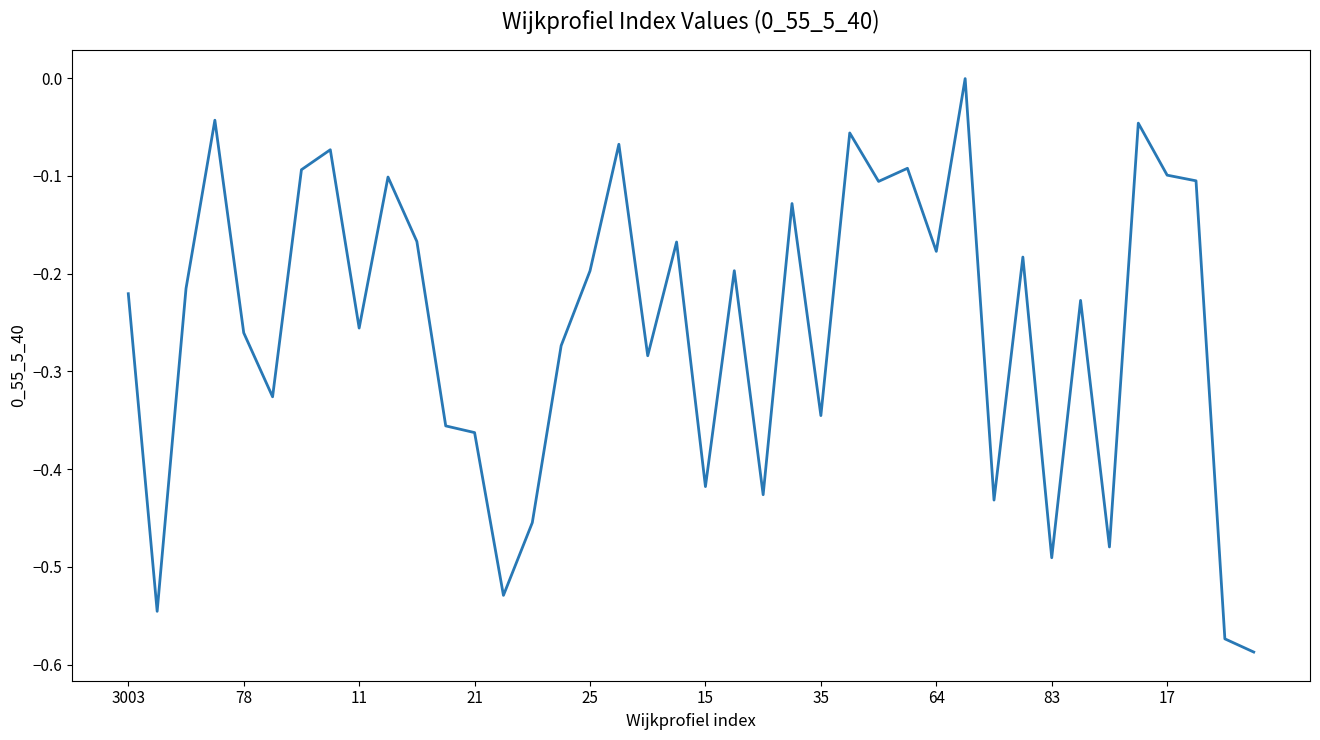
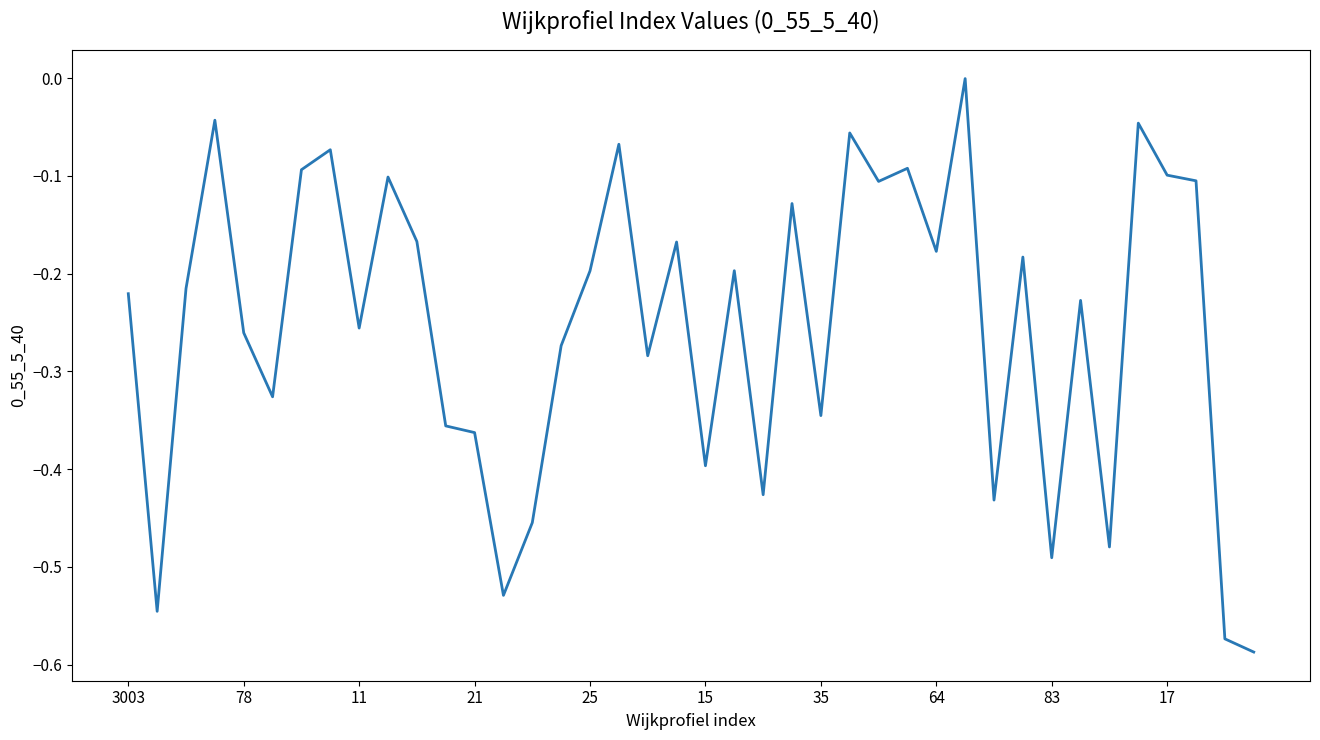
  {
    "3003": -0.22,
    "78": -0.26,
    "11": -0.26,
    "21": -0.36,
    "25": -0.20,
-   "15": -0.42,
+   "15": -0.40,
    "35": -0.35,
    "64": -0.18,
    "83": -0.49,
    "17": -0.10
  }
